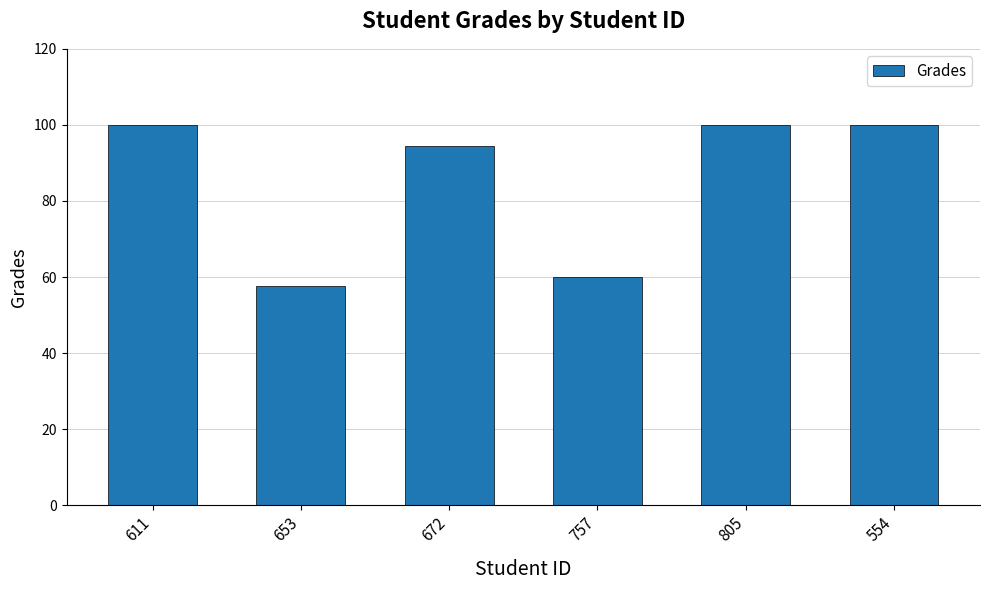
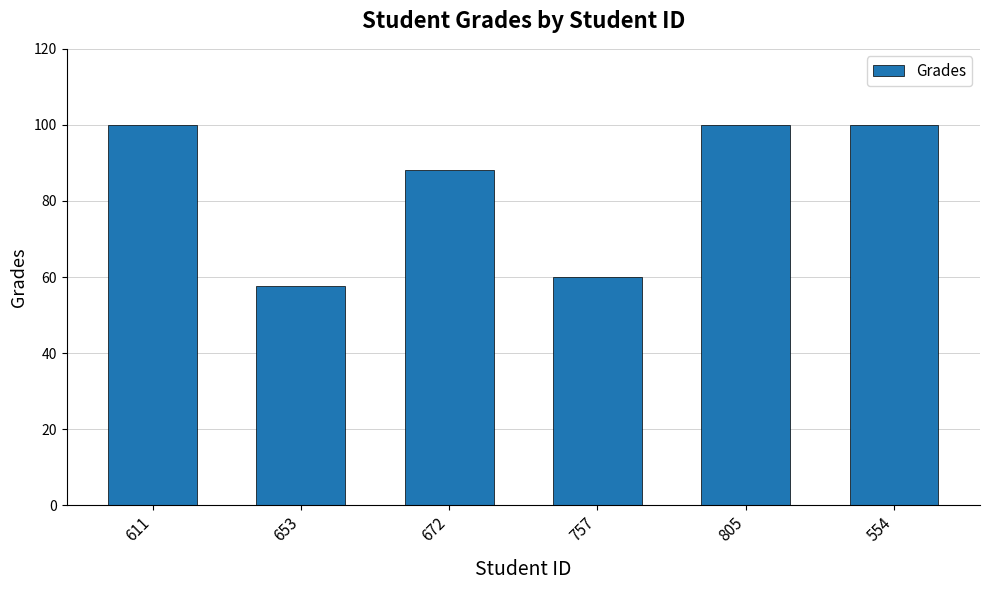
  {
    "611": 100,
    "653": 58,
-   "672": 94,
+   "672": 88,
    "757": 60,
    "805": 100,
    "554": 100
  }
